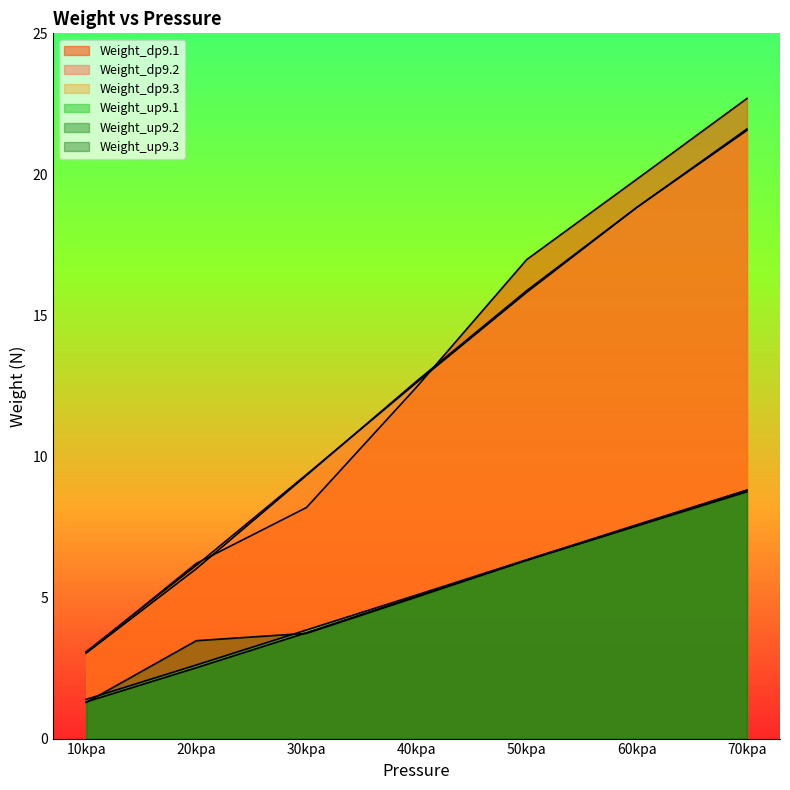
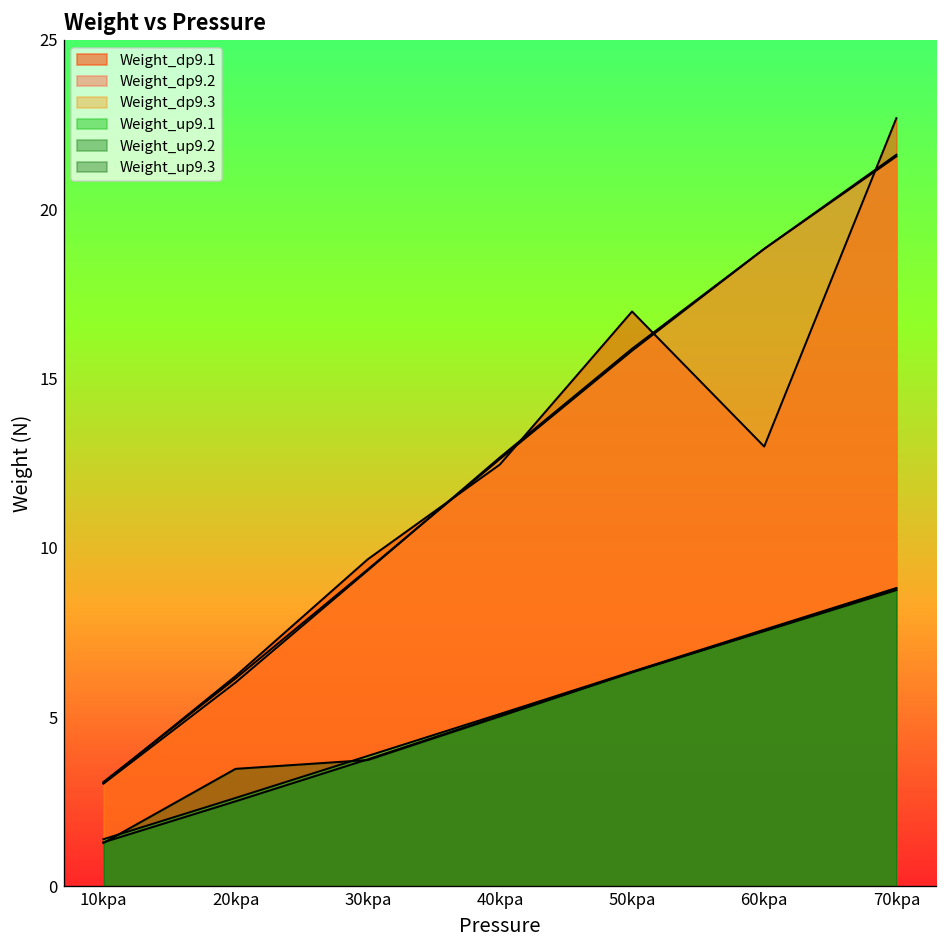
  {
    "Weight_dp9.1": {
-     "30kpa": 8.2,
+     "30kpa": 9.7,
      "40kpa": 12.5,
      "50kpa": 17.0,
-     "60kpa": 19.8,
+     "60kpa": 13.0,
      "70kpa": 22.7
    }
  }
